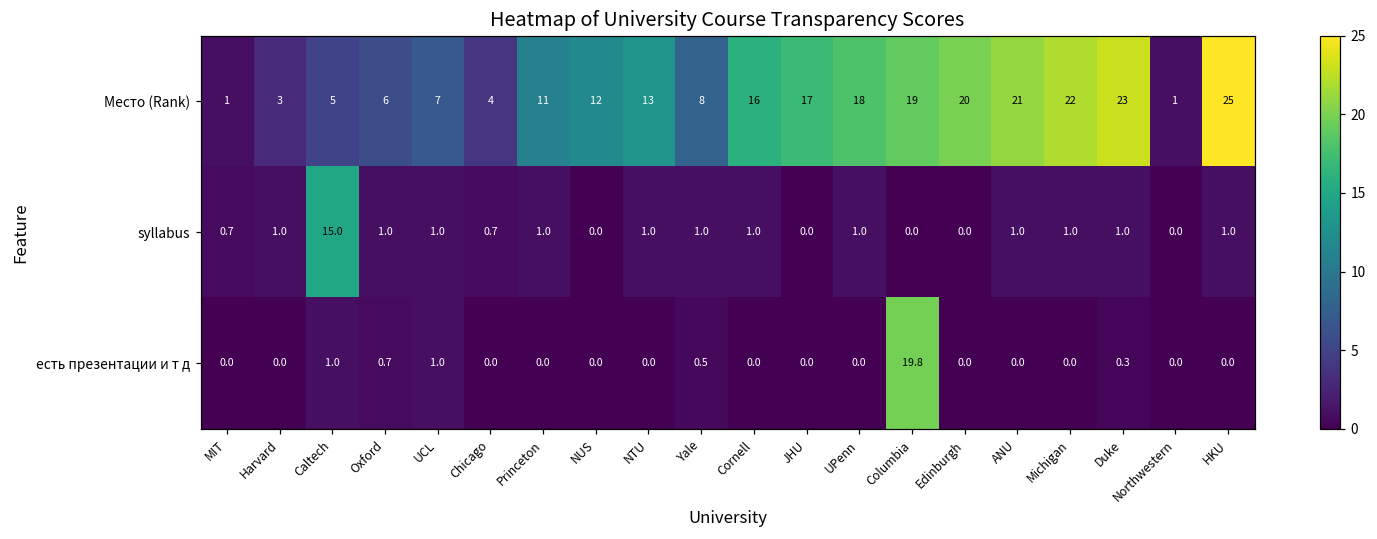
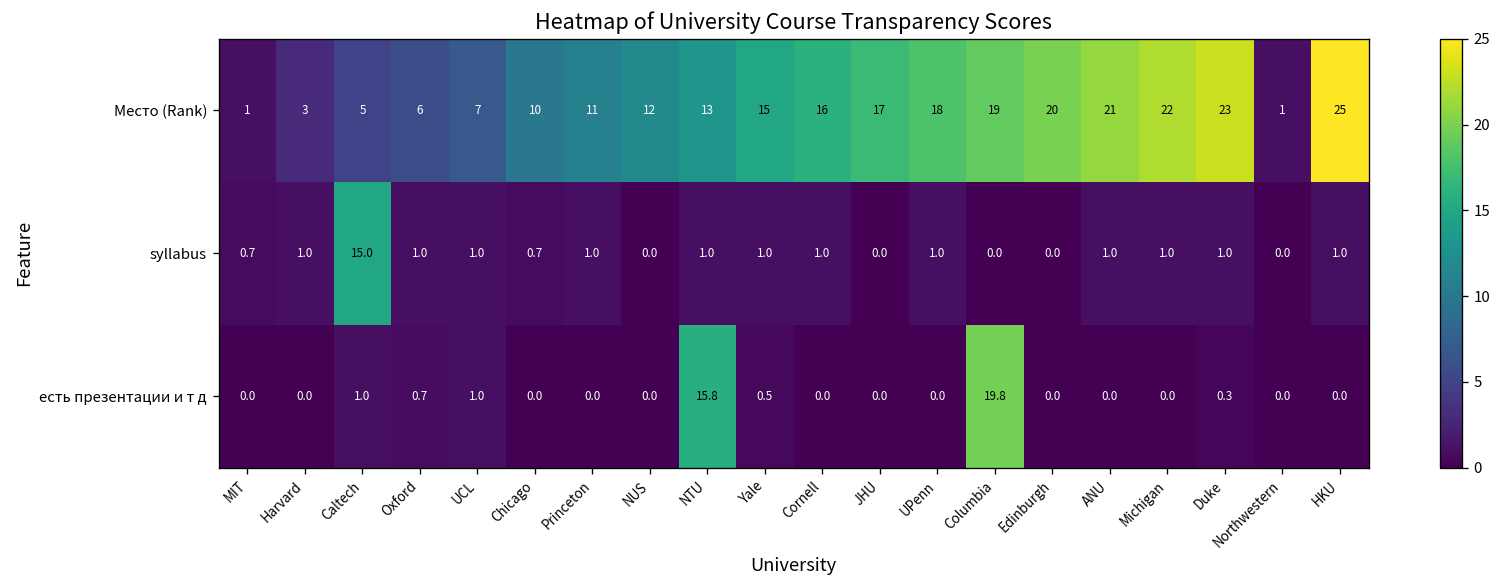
  {
    "Место (Rank)": {
      "MIT": 1,
      "Harvard": 3,
      "Caltech": 5,
      "Oxford": 6,
      "UCL": 7,
-     "Chicago": 4,
+     "Chicago": 10,
      "Princeton": 11,
      "NUS": 12,
      "NTU": 13,
-     "Yale": 8,
+     "Yale": 15,
      "Cornell": 16,
      "JHU": 17,
      "UPenn": 18,
      "Columbia": 19,
      "Edinburgh": 20,
      "ANU": 21,
      "Michigan": 22,
      "Duke": 23,
      "Northwestern": 1,
      "HKU": 25
    },
    "syllabus": {
      "MIT": 0.7,
      "Harvard": 1.0,
      "Caltech": 15.0,
      "Oxford": 1.0,
      "UCL": 1.0,
      "Chicago": 0.7,
      "Princeton": 1.0,
      "NUS": 0.0,
      "NTU": 1.0,
      "Yale": 1.0,
      "Cornell": 1.0,
      "JHU": 0.0,
      "UPenn": 1.0,
      "Columbia": 0.0,
      "Edinburgh": 0.0,
      "ANU": 1.0,
      "Michigan": 1.0,
      "Duke": 1.0,
      "Northwestern": 0.0,
      "HKU": 1.0
    },
    "есть презентации и т д": {
      "MIT": 0.0,
      "Harvard": 0.0,
      "Caltech": 1.0,
      "Oxford": 0.7,
      "UCL": 1.0,
      "Chicago": 0.0,
      "Princeton": 0.0,
      "NUS": 0.0,
-     "NTU": 0.0,
+     "NTU": 15.8,
      "Yale": 0.5,
      "Cornell": 0.0,
      "JHU": 0.0,
      "UPenn": 0.0,
      "Columbia": 19.8,
      "Edinburgh": 0.0,
      "ANU": 0.0,
      "Michigan": 0.0,
      "Duke": 0.3,
      "Northwestern": 0.0,
      "HKU": 0.0
    }
  }
